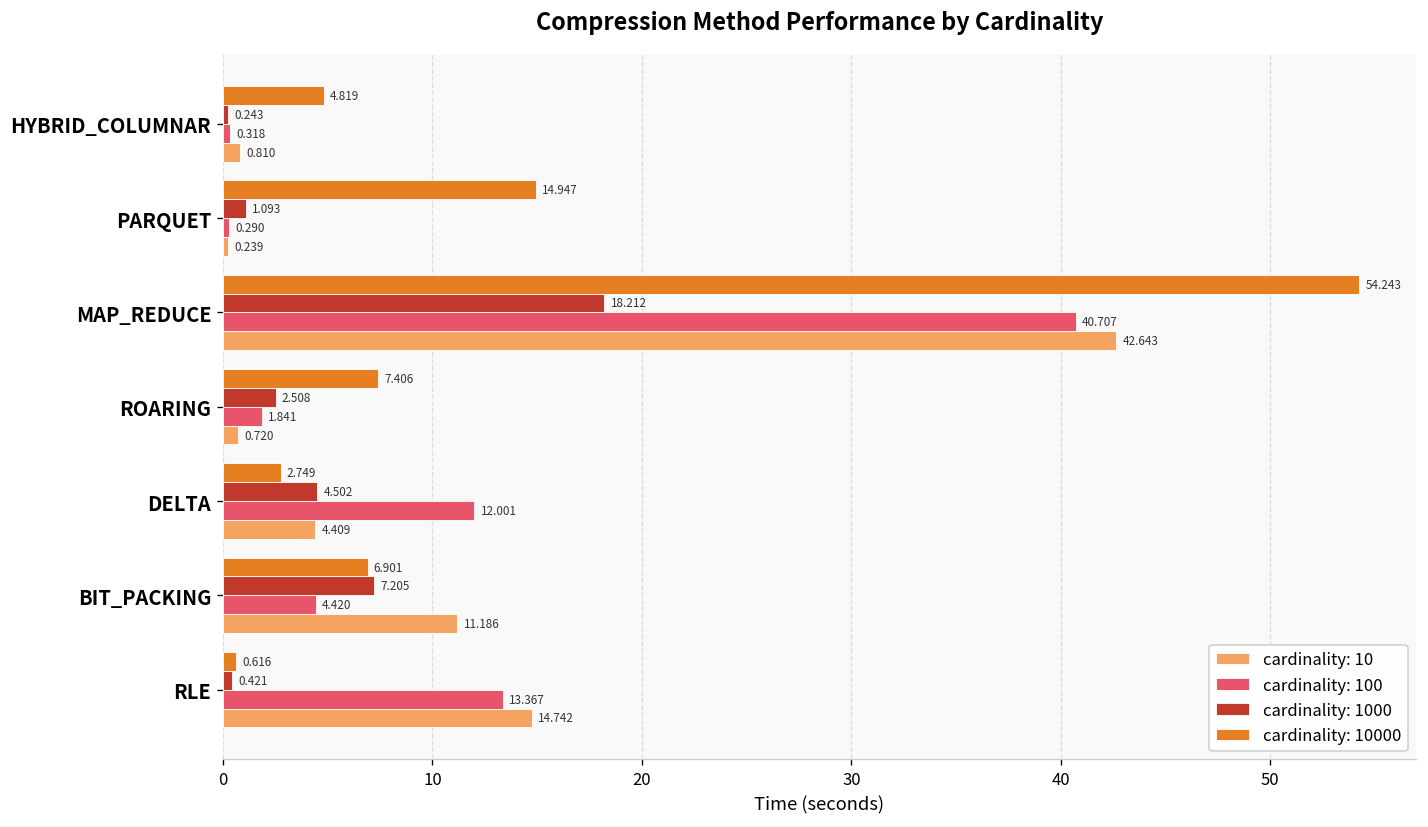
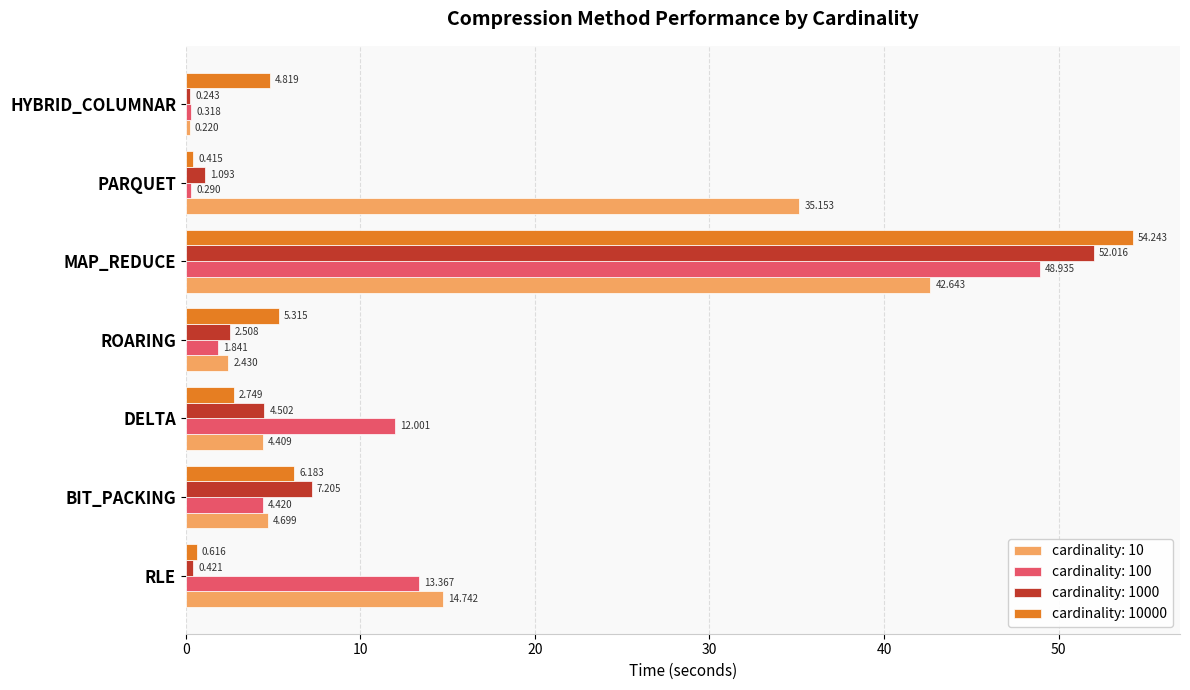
  {
    "cardinality: 10": {
-     "HYBRID_COLUMNAR": 0.810,
-     "PARQUET": 0.239,
+     "HYBRID_COLUMNAR": 0.220,
+     "PARQUET": 35.153,
      "MAP_REDUCE": 42.643,
-     "ROARING": 0.720,
+     "ROARING": 2.430,
      "DELTA": 4.409,
-     "BIT_PACKING": 11.186,
+     "BIT_PACKING": 4.699,
      "RLE": 14.742
    },
    "cardinality: 100": {
      "HYBRID_COLUMNAR": 0.318,
      "PARQUET": 0.290,
-     "MAP_REDUCE": 40.707,
+     "MAP_REDUCE": 48.935,
      "ROARING": 1.841,
      "DELTA": 12.001,
      "BIT_PACKING": 4.420,
      "RLE": 13.367
    },
    "cardinality: 1000": {
      "HYBRID_COLUMNAR": 0.243,
      "PARQUET": 1.093,
-     "MAP_REDUCE": 18.212,
+     "MAP_REDUCE": 52.016,
      "ROARING": 2.508,
      "DELTA": 4.502,
      "BIT_PACKING": 7.205,
      "RLE": 0.421
    },
    "cardinality: 10000": {
      "HYBRID_COLUMNAR": 4.819,
-     "PARQUET": 14.947,
+     "PARQUET": 0.415,
      "MAP_REDUCE": 54.243,
-     "ROARING": 7.406,
+     "ROARING": 5.315,
      "DELTA": 2.749,
-     "BIT_PACKING": 6.901,
+     "BIT_PACKING": 6.183,
      "RLE": 0.616
    }
  }
